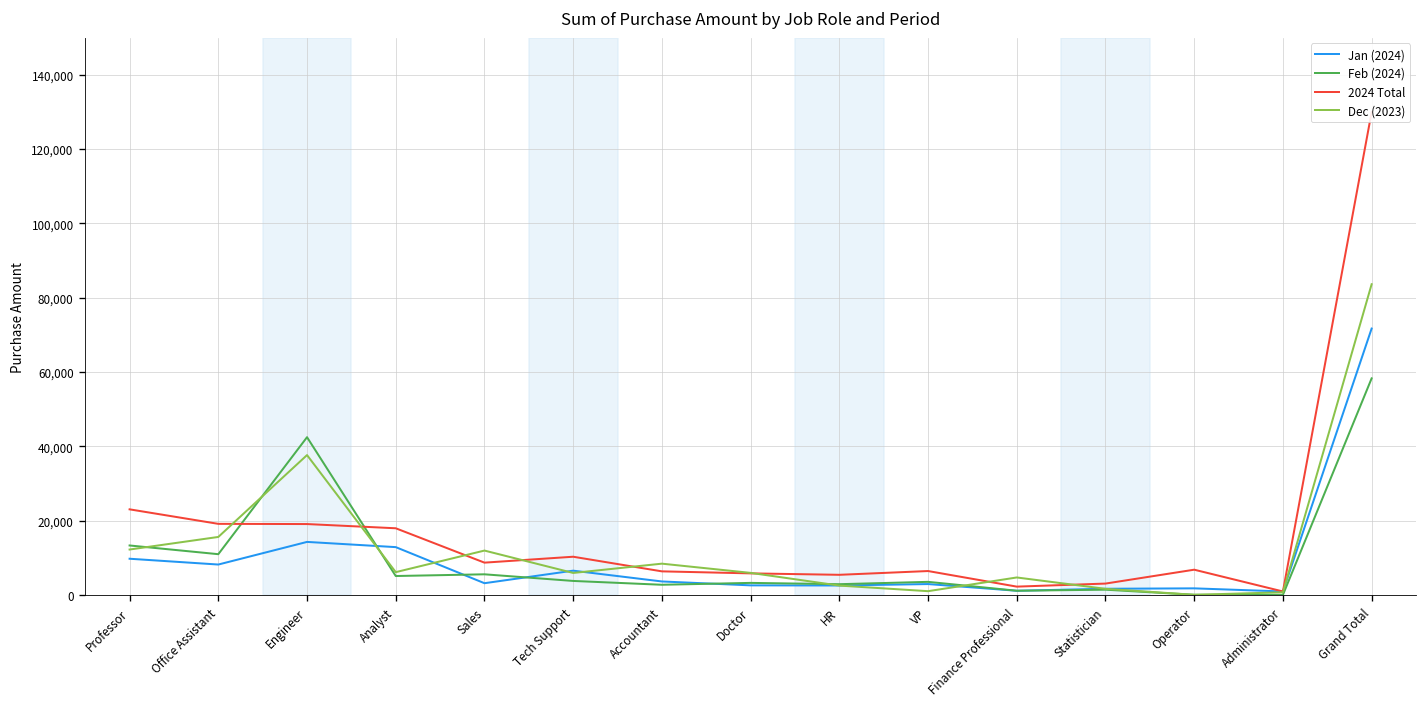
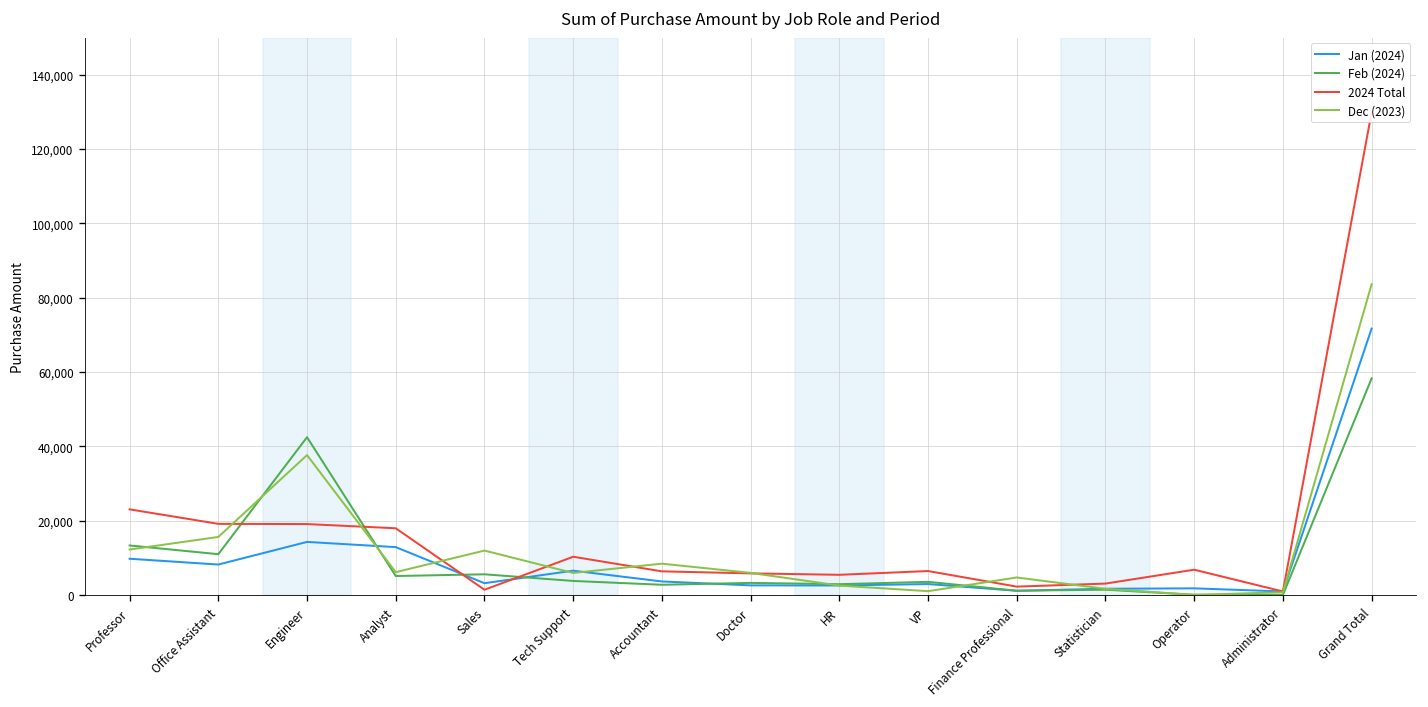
  {
    "Jan (2024)": {
      "Professor": "10,000",
      "Office Assistant": "8,000",
      "Engineer": "14,000",
      "Analyst": "13,000",
      "Sales": "3,000",
      "Accountant": "4,000",
      "Operator": "2,000",
      "Grand Total": "72,000"
    },
    "Feb (2024)": {
      "Professor": "13,000",
      "Office Assistant": "11,000",
      "Engineer": "42,000",
      "Analyst": "5,000",
      "Sales": "6,000",
      "Tech Support": "4,000",
      "Accountant": "3,000",
      "Grand Total": "58,000"
    },
    "2024 Total": {
      "Professor": "23,000",
      "Office Assistant": "19,000",
      "Engineer": "19,000",
      "Analyst": "18,000",
-     "Sales": "9,000",
+     "Sales": "1,000",
      "Tech Support": "10,000",
      "Accountant": "6,000",
      "HR": "5,000",
      "VP": "6,000",
      "Finance Professional": "2,000",
      "Statistician": "3,000",
      "Operator": "7,000"
    },
    "Dec (2023)": {
      "Professor": "12,000",
      "Office Assistant": "16,000",
      "Engineer": "38,000",
      "Analyst": "6,000",
      "Sales": "12,000",
      "Accountant": "8,000",
      "VP": "1,000",
      "Finance Professional": "5,000",
      "Grand Total": "84,000"
    }
  }
